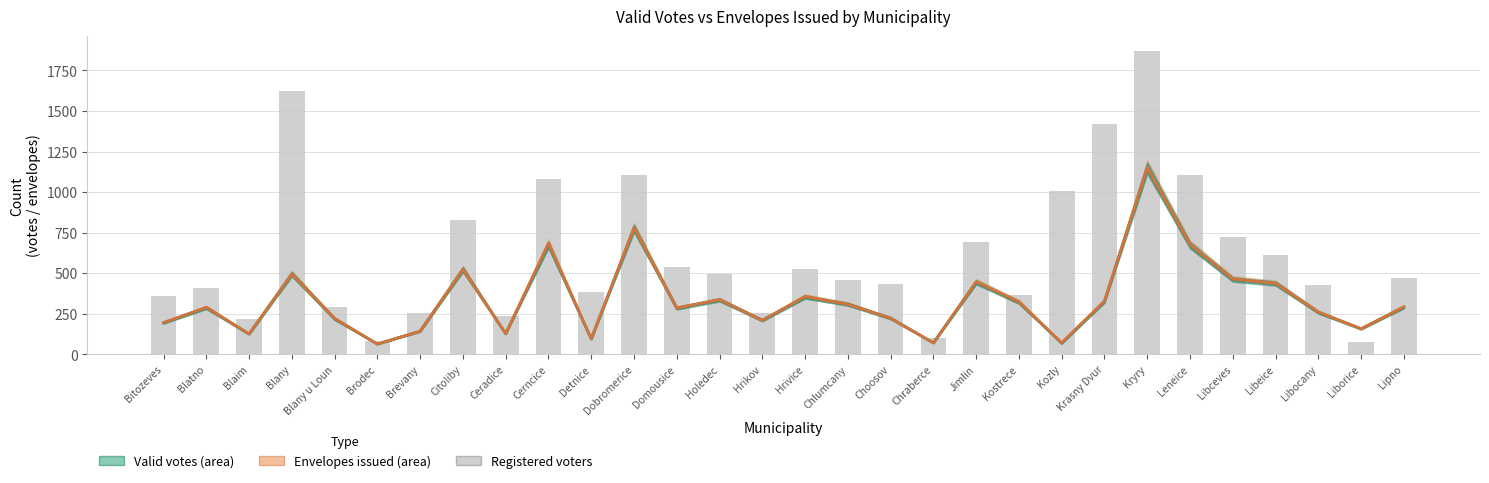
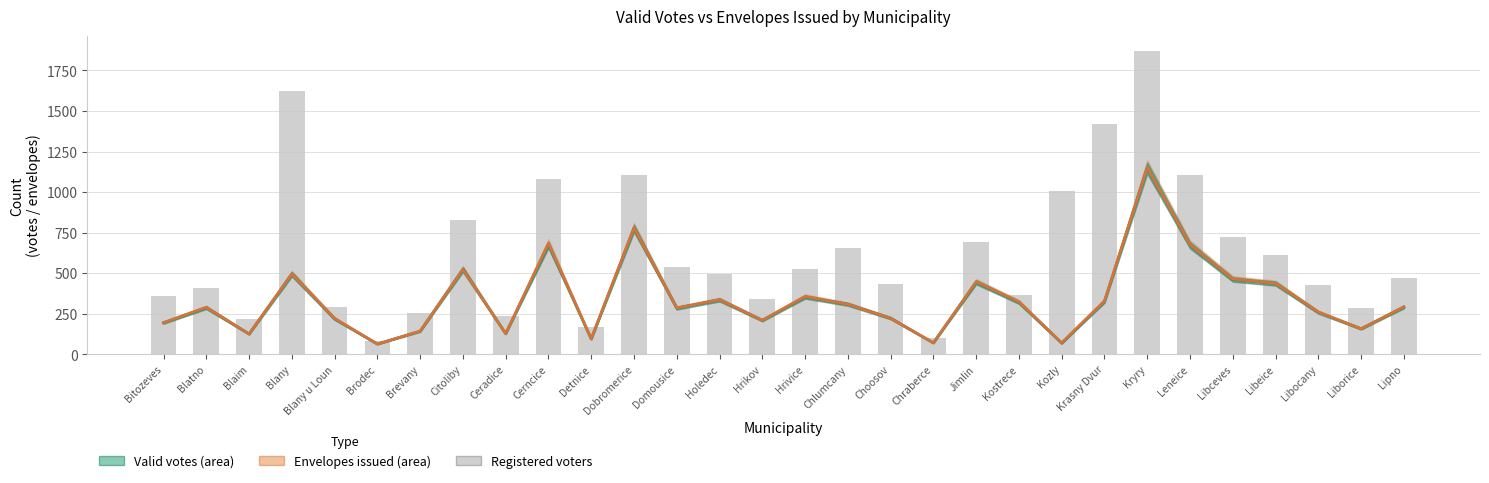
  {
    "Registered voters": {
      "Bitozeves": 360,
      "Blatno": 410,
      "Blaim": 220,
      "Blany": 1620,
      "Blany u Loun": 290,
      "Brodec": 80,
      "Brevany": 260,
      "Citoliby": 830,
      "Ceradice": 230,
      "Cerncice": 1080,
-     "Detnice": 390,
+     "Detnice": 170,
      "Dobromerice": 1100,
      "Domousice": 540,
      "Holedec": 490,
-     "Hrikov": 250,
+     "Hrikov": 340,
      "Hrivice": 530,
-     "Chlumcany": 460,
+     "Chlumcany": 660,
      "Choosov": 440,
      "Chraberce": 100,
      "Jimlin": 690,
      "Kostrece": 370,
      "Kozly": 1010,
      "Krasny Dvur": 1420,
      "Kryry": 1870,
      "Leneice": 1100,
      "Libceves": 720,
      "Libeice": 610,
      "Libocany": 430,
-     "Liborice": 80,
+     "Liborice": 280,
      "Lipno": 470
    }
  }
